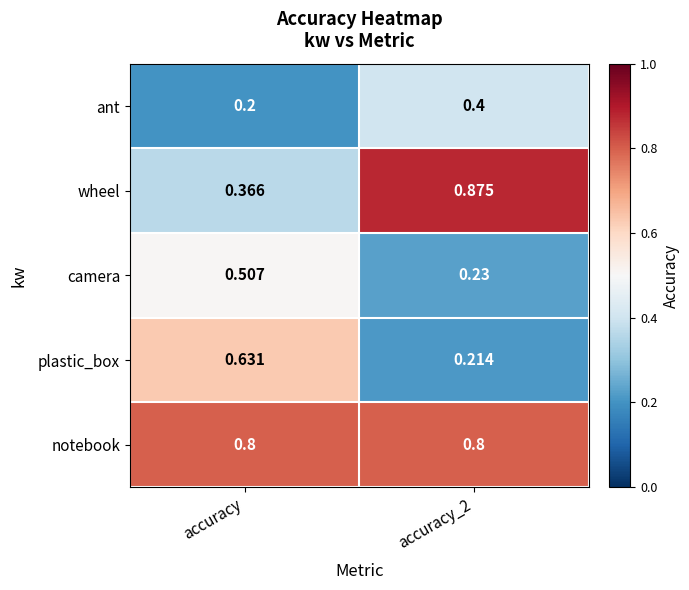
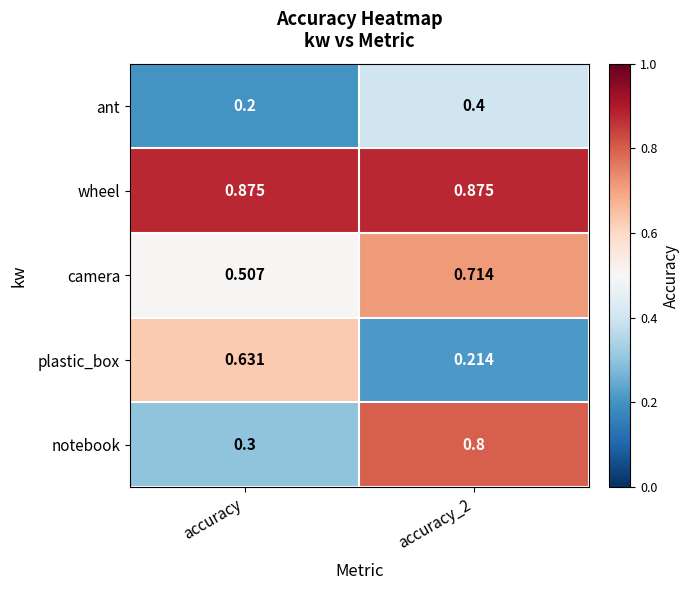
  {
    "ant": {
      "accuracy": 0.2,
      "accuracy_2": 0.4
    },
    "wheel": {
-     "accuracy": 0.366,
+     "accuracy": 0.875,
      "accuracy_2": 0.875
    },
    "camera": {
      "accuracy": 0.507,
-     "accuracy_2": 0.23
+     "accuracy_2": 0.714
    },
    "plastic_box": {
      "accuracy": 0.631,
      "accuracy_2": 0.214
    },
    "notebook": {
-     "accuracy": 0.8,
+     "accuracy": 0.3,
      "accuracy_2": 0.8
    }
  }
